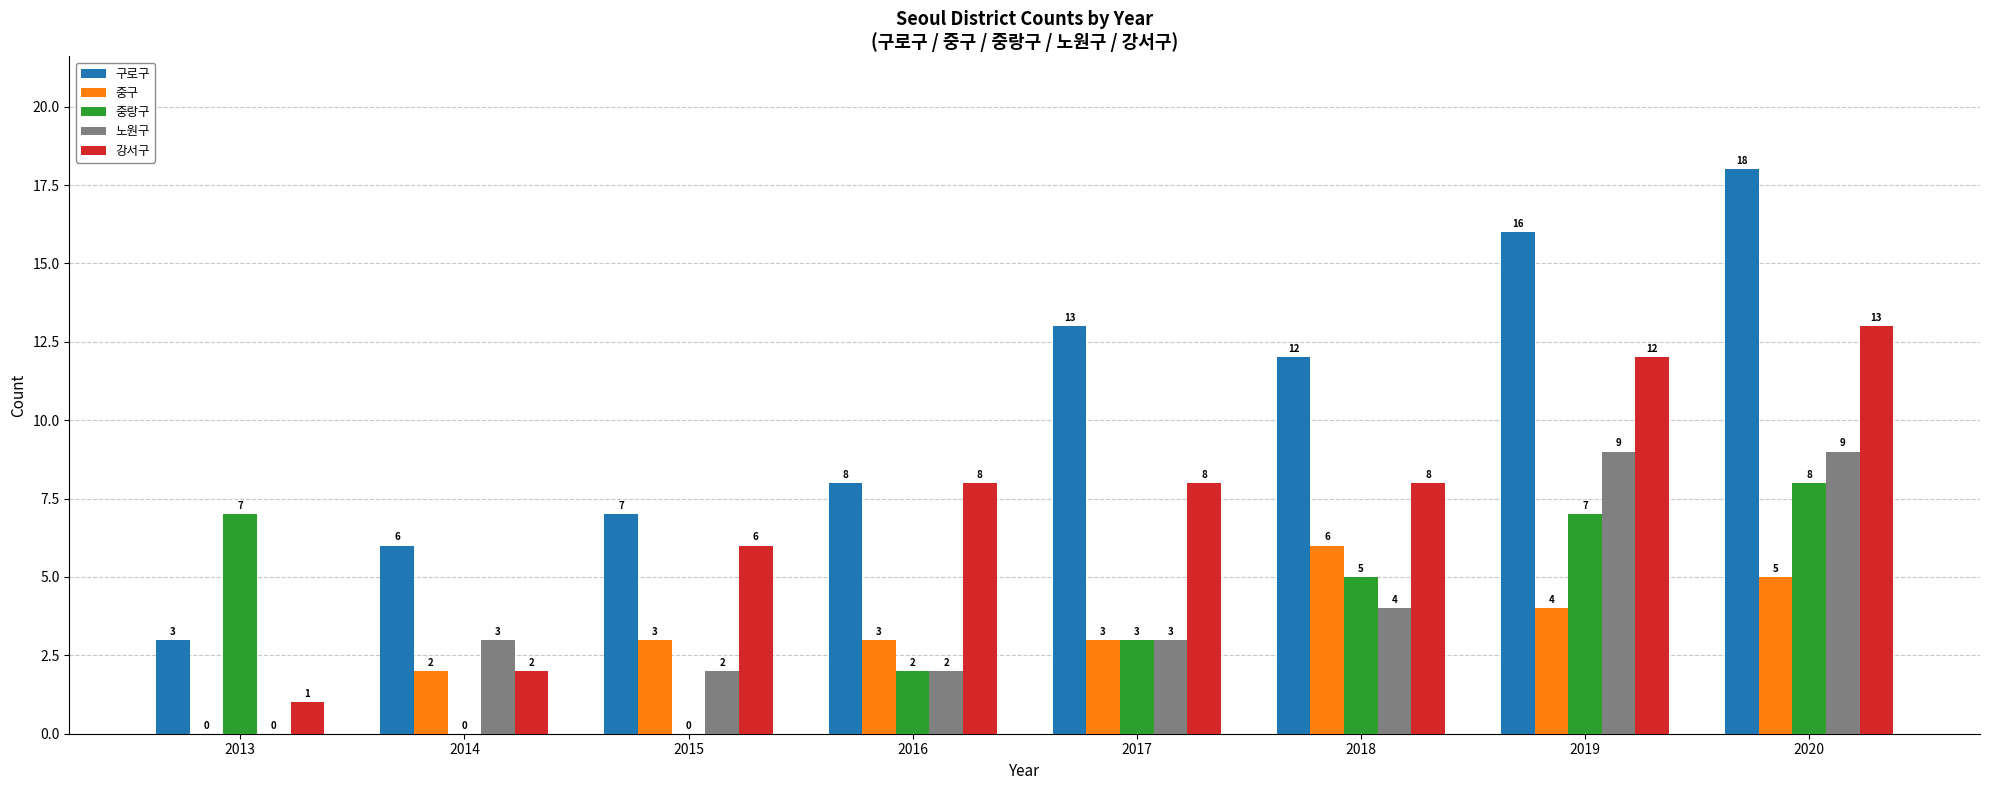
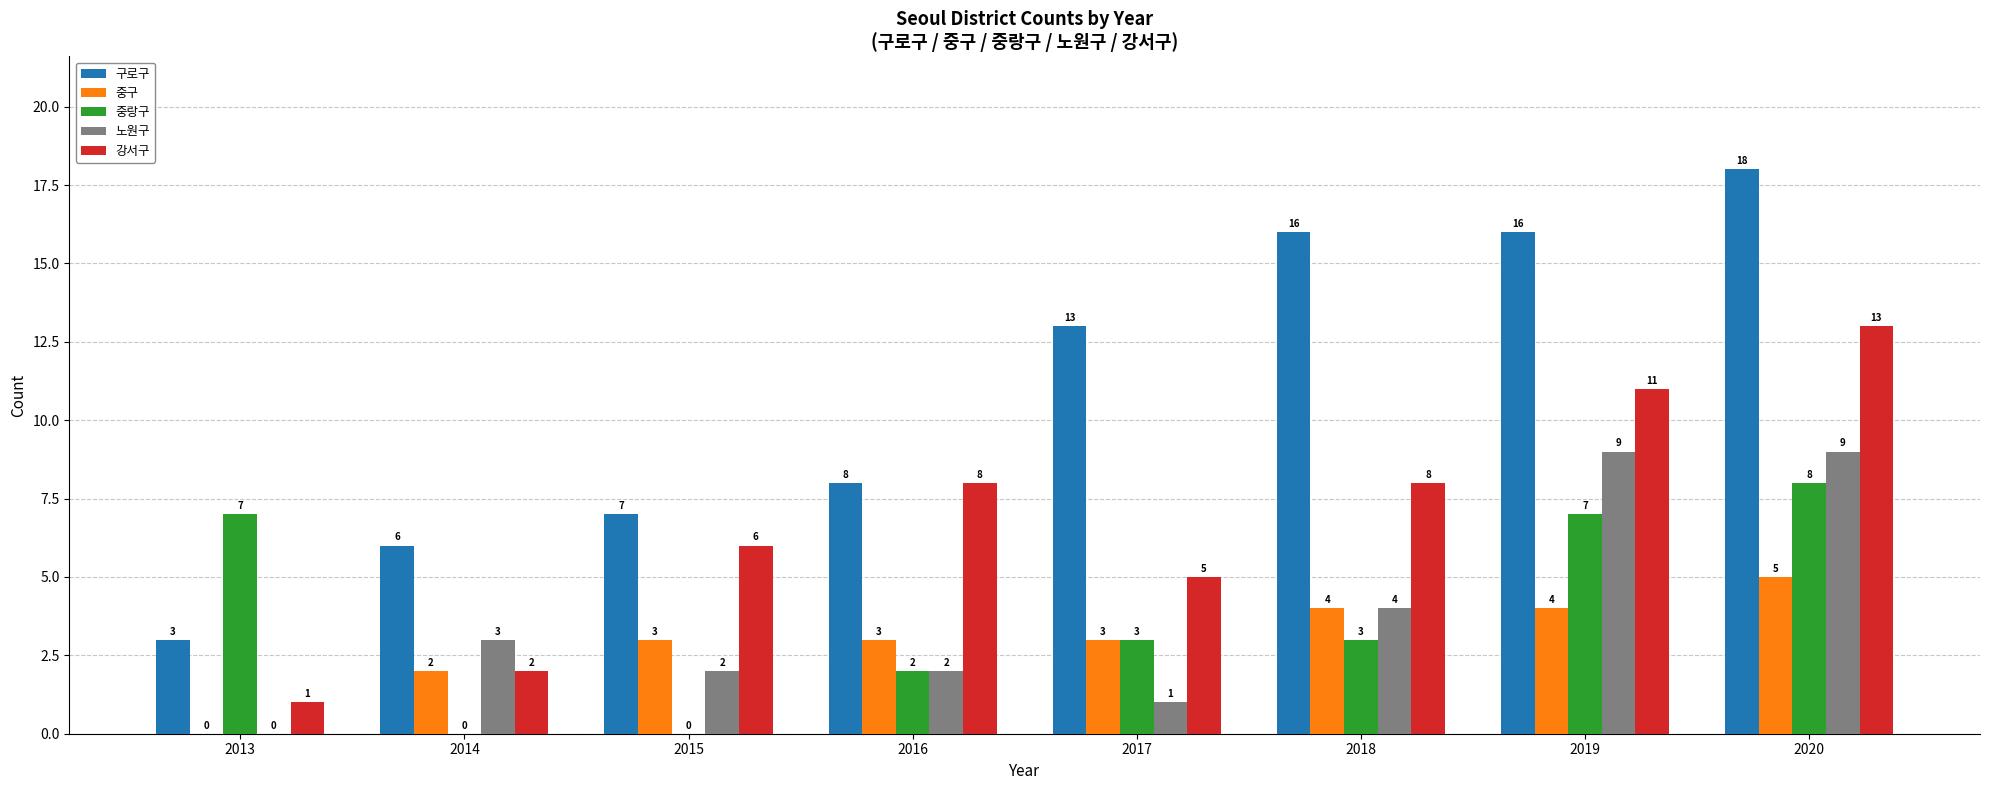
  {
    "구로구": {
      "2013": 3,
      "2014": 6,
      "2015": 7,
      "2016": 8,
      "2017": 13,
-     "2018": 12,
+     "2018": 16,
      "2019": 16,
      "2020": 18
    },
    "중구": {
      "2013": 0,
      "2014": 2,
      "2015": 3,
      "2016": 3,
      "2017": 3,
-     "2018": 6,
+     "2018": 4,
      "2019": 4,
      "2020": 5
    },
    "중랑구": {
      "2013": 7,
      "2014": 0,
      "2015": 0,
      "2016": 2,
      "2017": 3,
-     "2018": 5,
+     "2018": 3,
      "2019": 7,
      "2020": 8
    },
    "노원구": {
      "2013": 0,
      "2014": 3,
      "2015": 2,
      "2016": 2,
-     "2017": 3,
+     "2017": 1,
      "2018": 4,
      "2019": 9,
      "2020": 9
    },
    "강서구": {
      "2013": 1,
      "2014": 2,
      "2015": 6,
      "2016": 8,
-     "2017": 8,
+     "2017": 5,
      "2018": 8,
-     "2019": 12,
+     "2019": 11,
      "2020": 13
    }
  }
